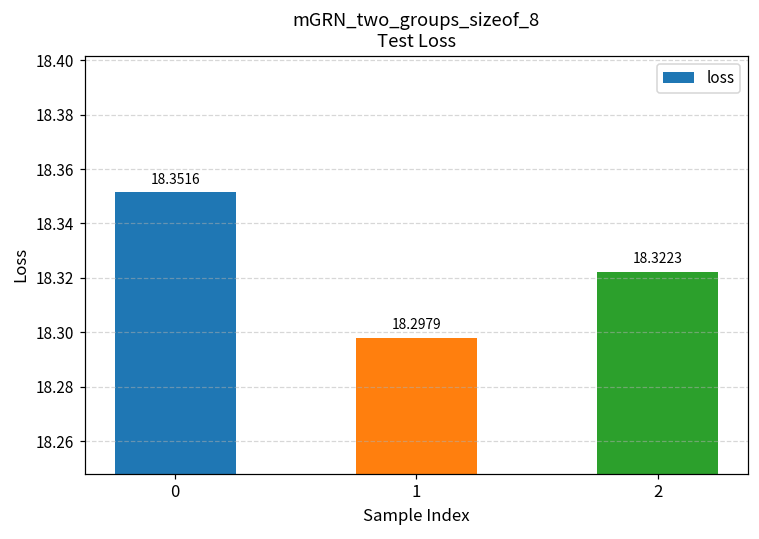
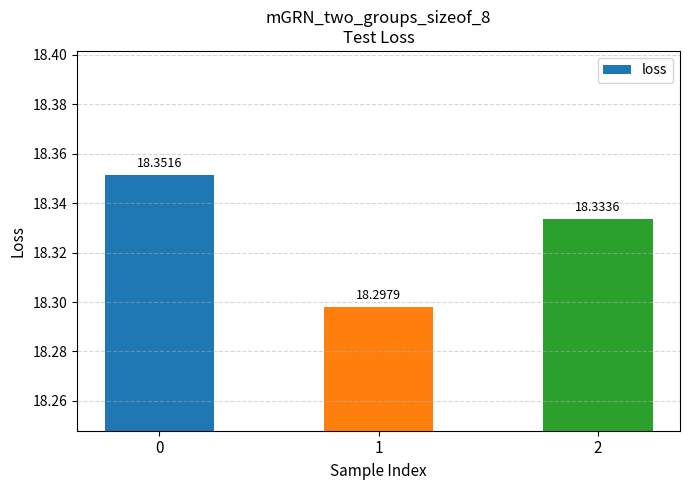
  {
    "0": 18.3516,
    "1": 18.2979,
-   "2": 18.3223
+   "2": 18.3336
  }
